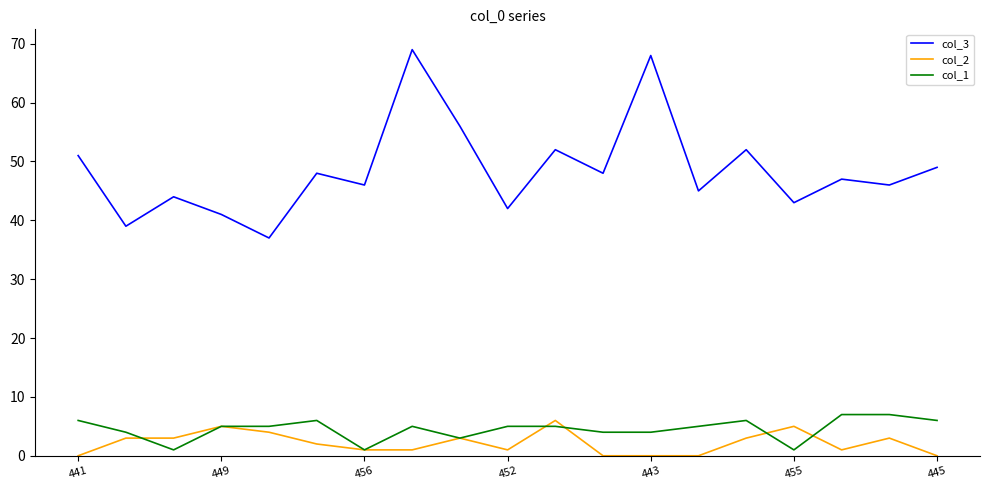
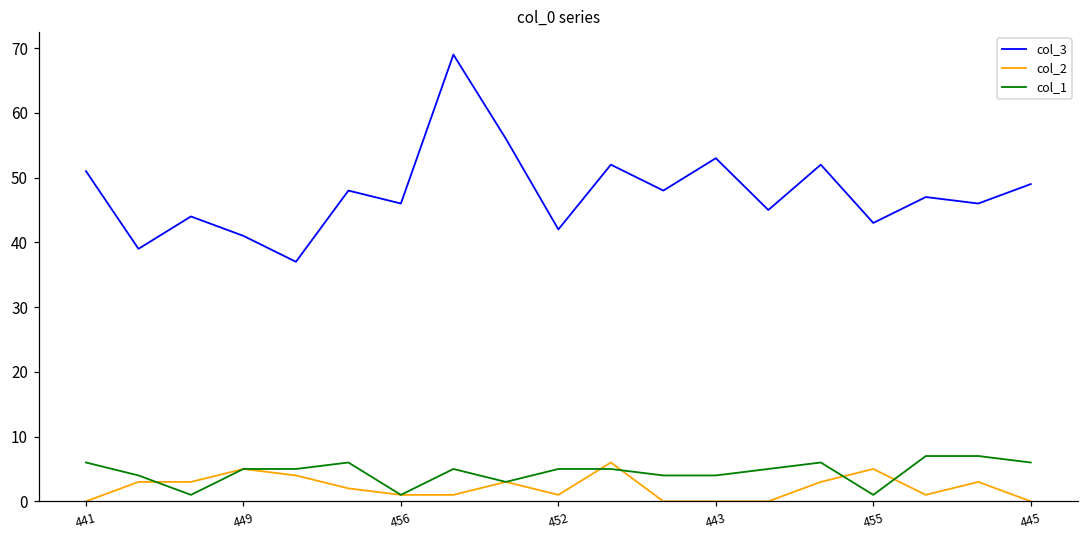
  {
    "col_3": {
      "441": 51,
      "449": 41,
      "456": 46,
      "452": 42,
-     "443": 68,
+     "443": 53,
      "455": 43,
      "445": 49
    },
    "col_2": {
      "441": 0,
      "452": 1,
      "443": 0,
      "455": 5,
      "445": 0
    },
    "col_1": {
      "441": 6,
      "452": 5,
      "443": 4,
      "455": 1,
      "445": 6
    }
  }
